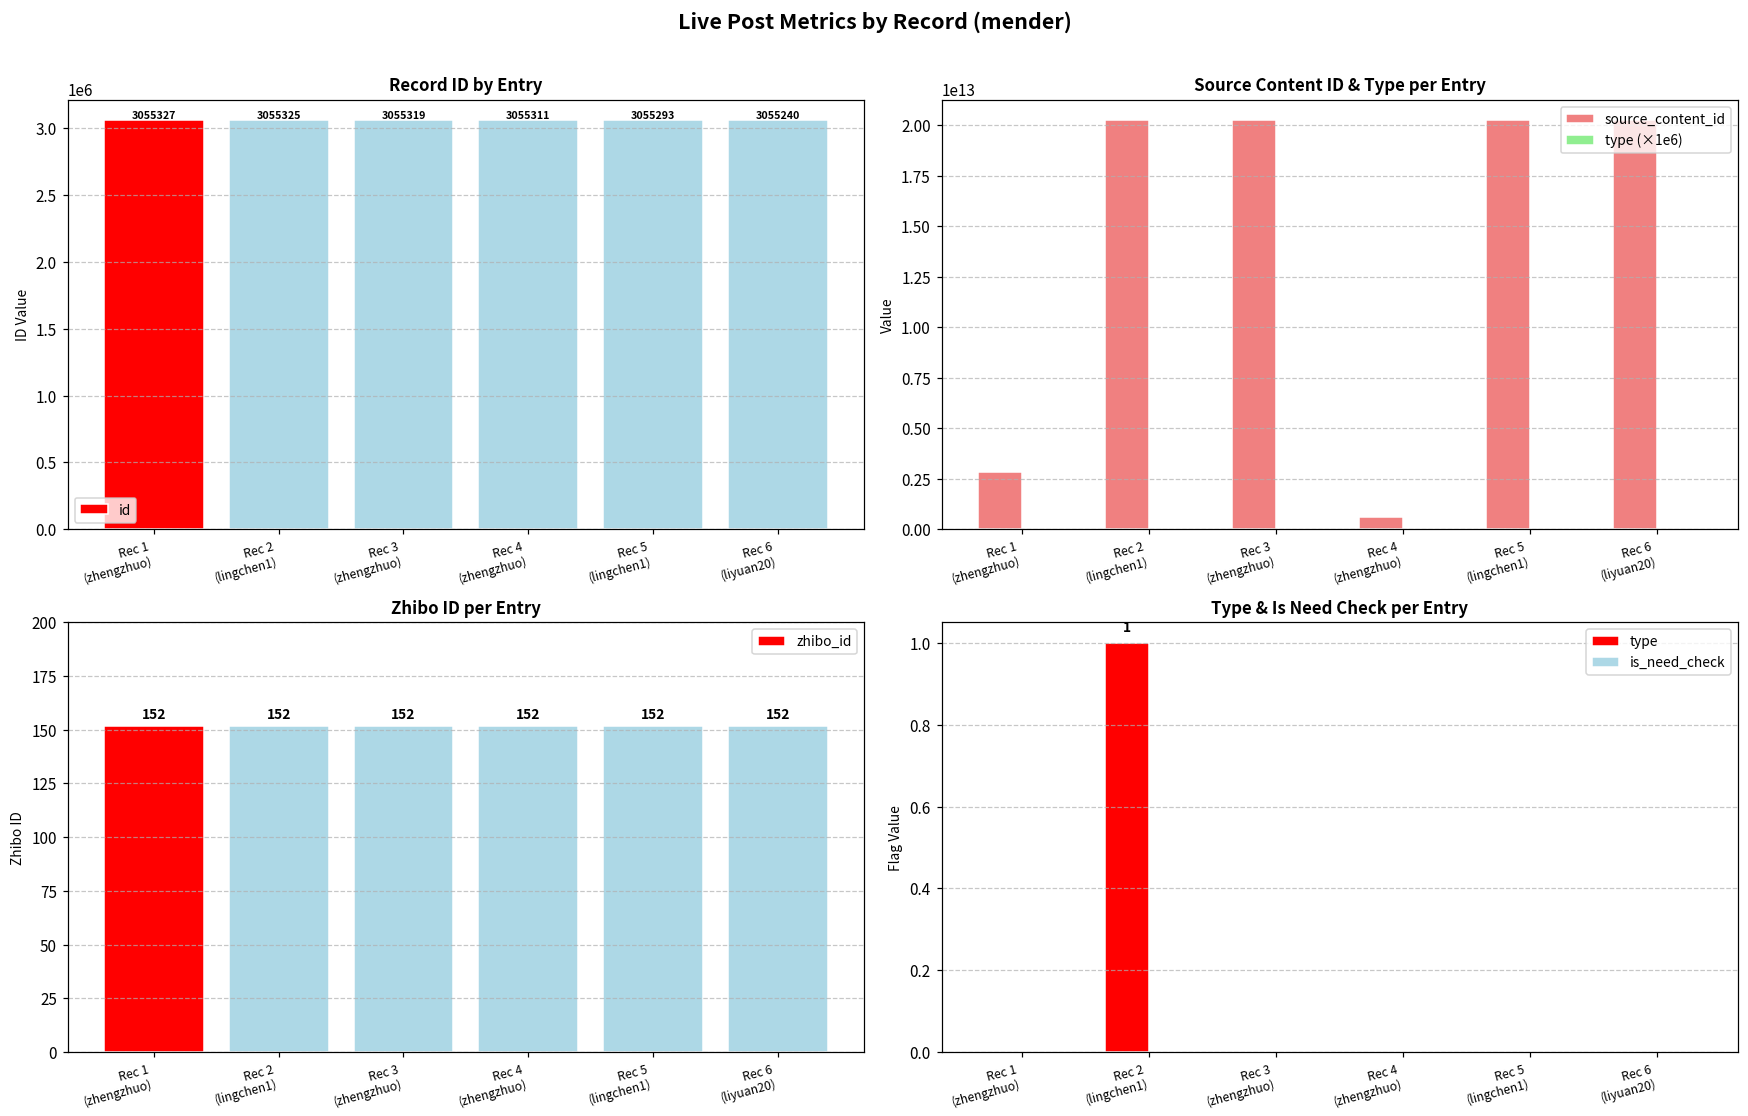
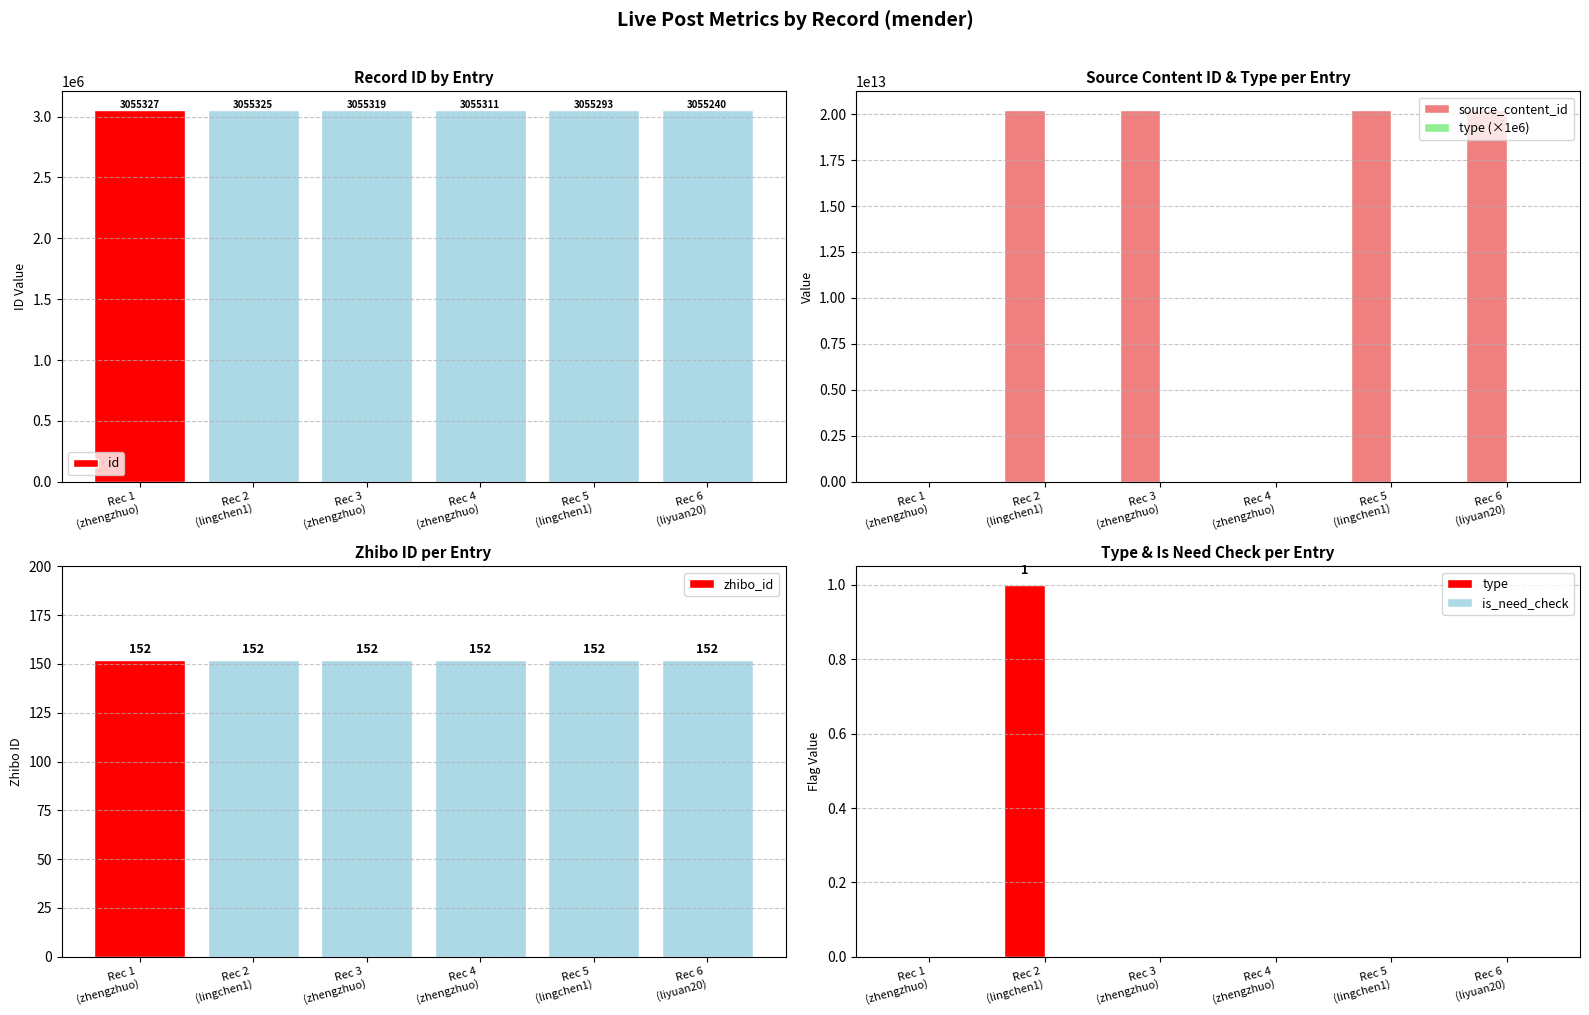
  {
    "Record ID by Entry": {
      "Rec 1 (zhengzhuo)": 3055327,
      "Rec 2 (lingchen1)": 3055325,
      "Rec 3 (zhengzhuo)": 3055319,
      "Rec 4 (zhengzhuo)": 3055311,
      "Rec 5 (lingchen1)": 3055293,
      "Rec 6 (liyuan20)": 3055240
    },
    "Source Content ID & Type per Entry": {
      "source_content_id": {
-       "Rec 1 (zhengzhuo)": 2800000000000,
+       "Rec 1 (zhengzhuo)": 0,
        "Rec 2 (lingchen1)": 20200000000000,
        "Rec 3 (zhengzhuo)": 20200000000000,
-       "Rec 4 (zhengzhuo)": 600000000000,
+       "Rec 4 (zhengzhuo)": 0,
        "Rec 5 (lingchen1)": 20200000000000
      },
      "type (×1e6)": {
        "Rec 1 (zhengzhuo)": 0,
        "Rec 3 (zhengzhuo)": 0,
        "Rec 4 (zhengzhuo)": 0,
        "Rec 5 (lingchen1)": 0,
        "Rec 6 (liyuan20)": 0
      }
    },
    "Zhibo ID per Entry": {
      "Rec 1 (zhengzhuo)": 152,
      "Rec 2 (lingchen1)": 152,
      "Rec 3 (zhengzhuo)": 152,
      "Rec 4 (zhengzhuo)": 152,
      "Rec 5 (lingchen1)": 152,
      "Rec 6 (liyuan20)": 152
    },
    "Type & Is Need Check per Entry": {
      "type": {
        "Rec 2 (lingchen1)": 1
      },
      "is_need_check": {
        "Rec 1 (zhengzhuo)": 0.00,
        "Rec 2 (lingchen1)": 0.00,
        "Rec 3 (zhengzhuo)": 0.00,
        "Rec 4 (zhengzhuo)": 0.00,
        "Rec 5 (lingchen1)": 0.00,
        "Rec 6 (liyuan20)": 0.00
      }
    }
  }
